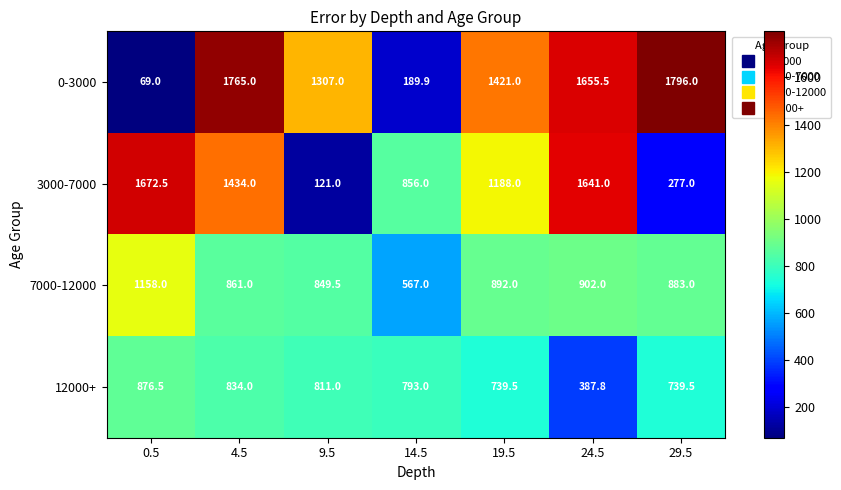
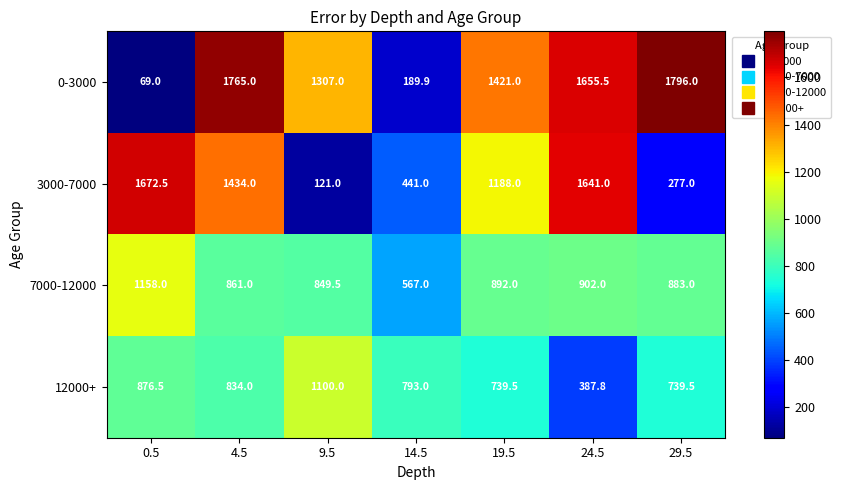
  {
    "0-3000": {
      "0.5": 69.0,
      "4.5": 1765.0,
      "9.5": 1307.0,
      "14.5": 189.9,
      "19.5": 1421.0,
      "24.5": 1655.5,
      "29.5": 1796.0
    },
    "3000-7000": {
      "0.5": 1672.5,
      "4.5": 1434.0,
      "9.5": 121.0,
-     "14.5": 856.0,
+     "14.5": 441.0,
      "19.5": 1188.0,
      "24.5": 1641.0,
      "29.5": 277.0
    },
    "7000-12000": {
      "0.5": 1158.0,
      "4.5": 861.0,
      "9.5": 849.5,
      "14.5": 567.0,
      "19.5": 892.0,
      "24.5": 902.0,
      "29.5": 883.0
    },
    "12000+": {
      "0.5": 876.5,
      "4.5": 834.0,
-     "9.5": 811.0,
+     "9.5": 1100.0,
      "14.5": 793.0,
      "19.5": 739.5,
      "24.5": 387.8,
      "29.5": 739.5
    }
  }
